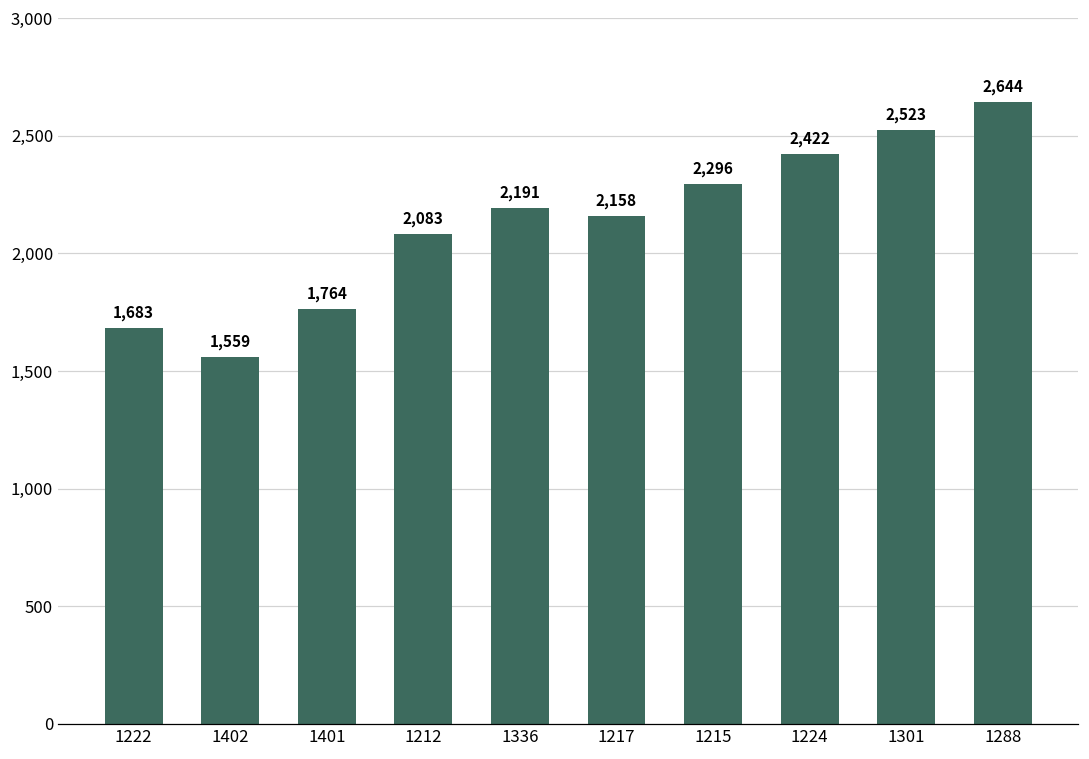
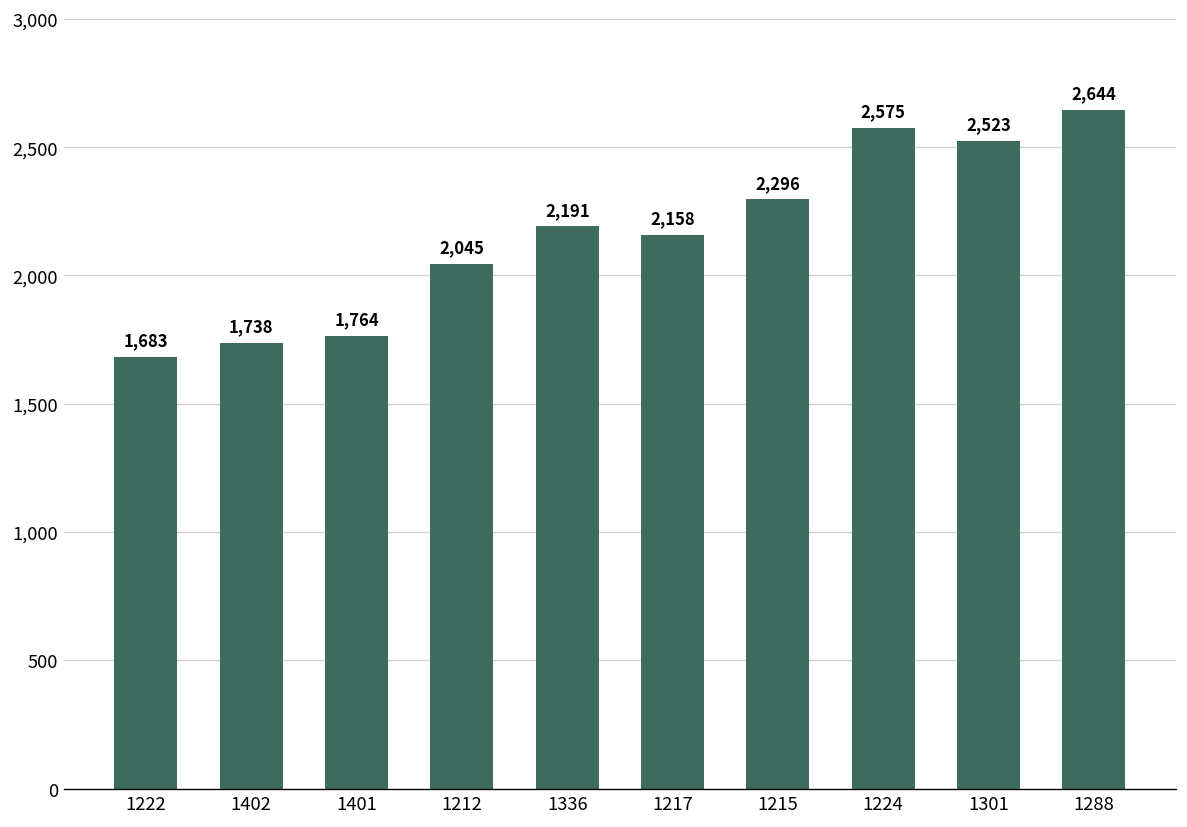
  {
    "1222": "1,683",
-   "1402": "1,559",
+   "1402": "1,738",
    "1401": "1,764",
-   "1212": "2,083",
+   "1212": "2,045",
    "1336": "2,191",
    "1217": "2,158",
    "1215": "2,296",
-   "1224": "2,422",
+   "1224": "2,575",
    "1301": "2,523",
    "1288": "2,644"
  }
